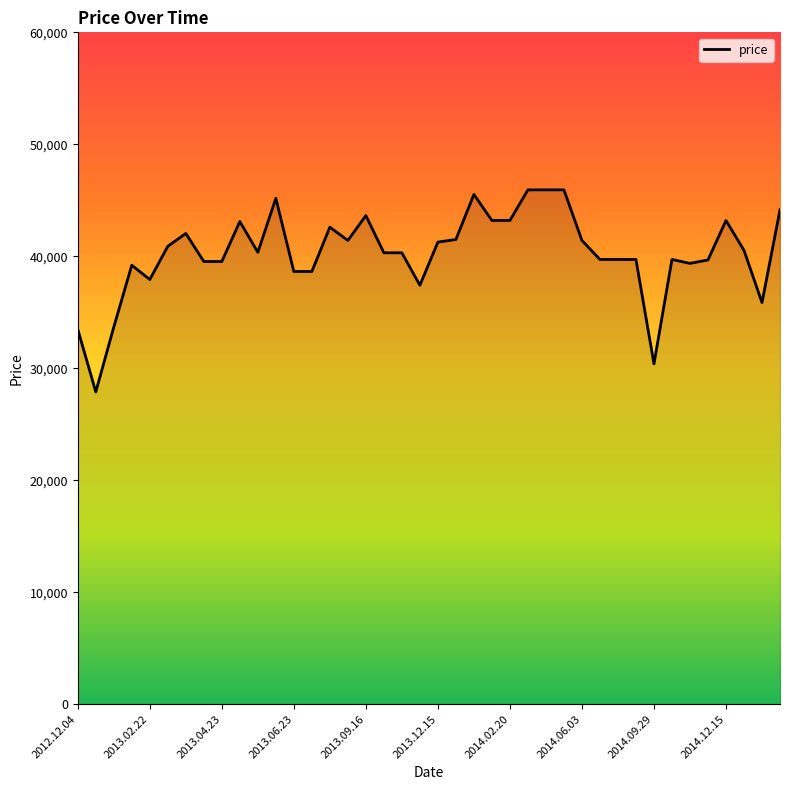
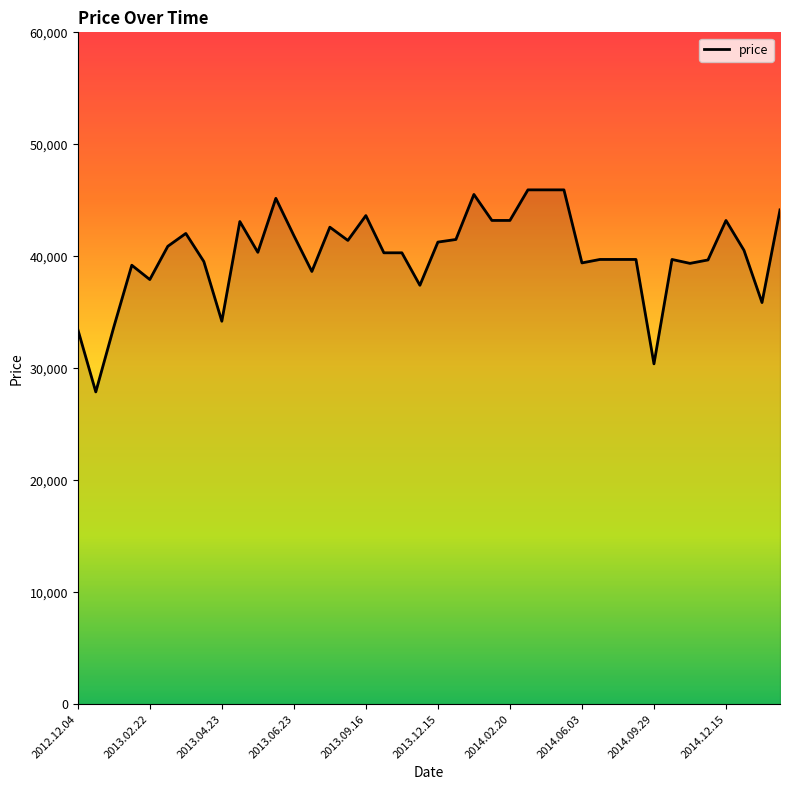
  {
    "2012.12.04": "33,500",
    "2013.02.22": "37,900",
-   "2013.04.23": "39,500",
-   "2013.06.23": "38,600",
+   "2013.04.23": "34,200",
+   "2013.06.23": "41,800",
    "2013.09.16": "43,600",
    "2013.12.15": "41,300",
    "2014.02.20": "43,200",
-   "2014.06.03": "41,400",
+   "2014.06.03": "39,400",
    "2014.09.29": "30,400",
    "2014.12.15": "43,200"
  }
